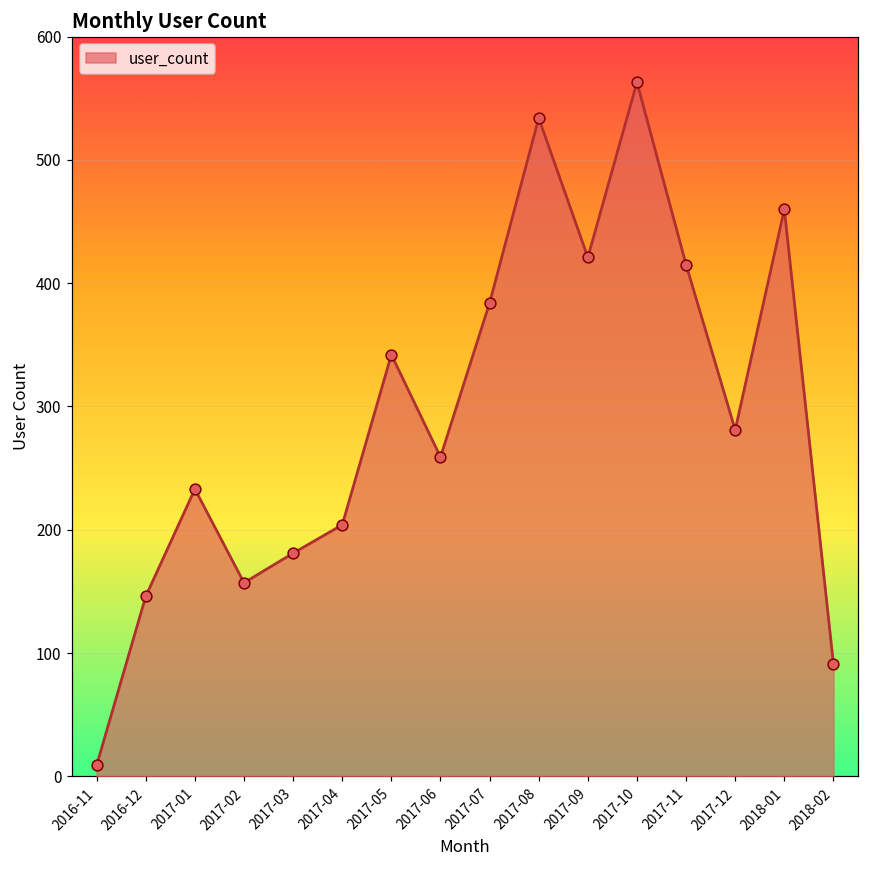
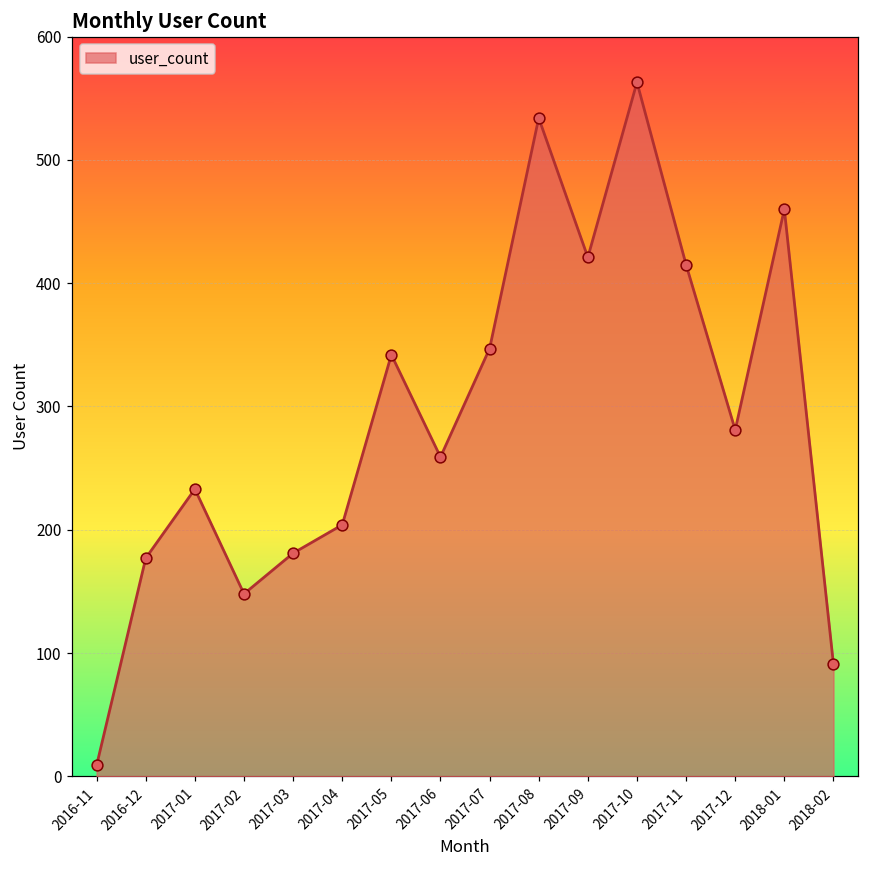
  {
    "2016-11": 9,
-   "2016-12": 146,
+   "2016-12": 177,
    "2017-01": 233,
-   "2017-02": 157,
+   "2017-02": 148,
    "2017-03": 181,
    "2017-04": 204,
    "2017-05": 342,
    "2017-06": 259,
-   "2017-07": 384,
+   "2017-07": 347,
    "2017-08": 534,
    "2017-09": 421,
    "2017-10": 563,
    "2017-11": 415,
    "2017-12": 281,
    "2018-01": 460,
    "2018-02": 91
  }
